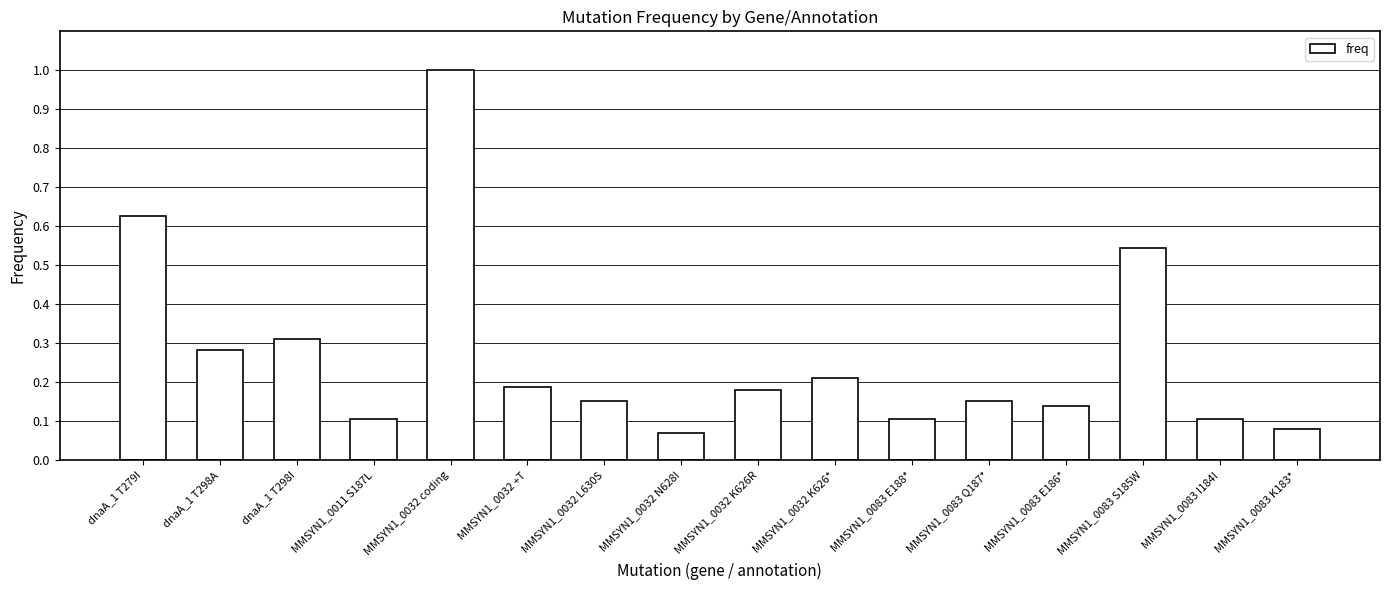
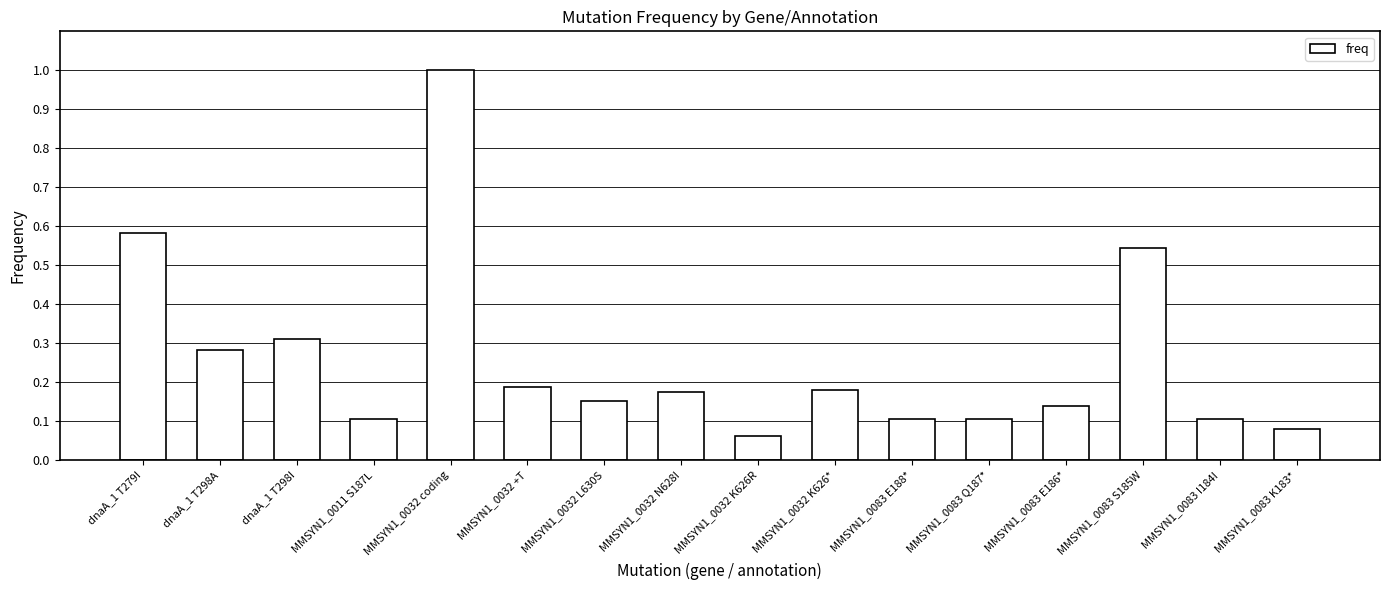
  {
-   "dnaA_1 T279I": 0.63,
+   "dnaA_1 T279I": 0.58,
    "dnaA_1 T298A": 0.28,
    "dnaA_1 T298I": 0.31,
    "MMSYN1_0011 S187L": 0.11,
    "MMSYN1_0032 coding": 1.00,
    "MMSYN1_0032 +T": 0.19,
    "MMSYN1_0032 L630S": 0.15,
-   "MMSYN1_0032 N628I": 0.07,
-   "MMSYN1_0032 K626R": 0.18,
-   "MMSYN1_0032 K626*": 0.21,
+   "MMSYN1_0032 N628I": 0.18,
+   "MMSYN1_0032 K626R": 0.06,
+   "MMSYN1_0032 K626*": 0.18,
    "MMSYN1_0083 E188*": 0.11,
-   "MMSYN1_0083 Q187*": 0.15,
+   "MMSYN1_0083 Q187*": 0.11,
    "MMSYN1_0083 E186*": 0.14,
    "MMSYN1_0083 S185W": 0.54,
    "MMSYN1_0083 I184I": 0.11,
    "MMSYN1_0083 K183*": 0.08
  }
